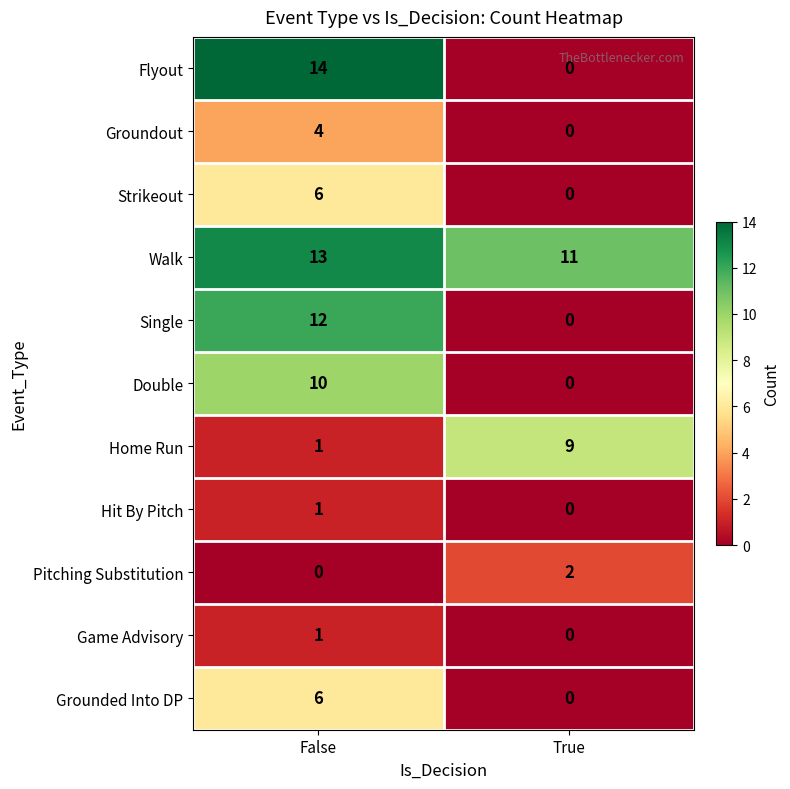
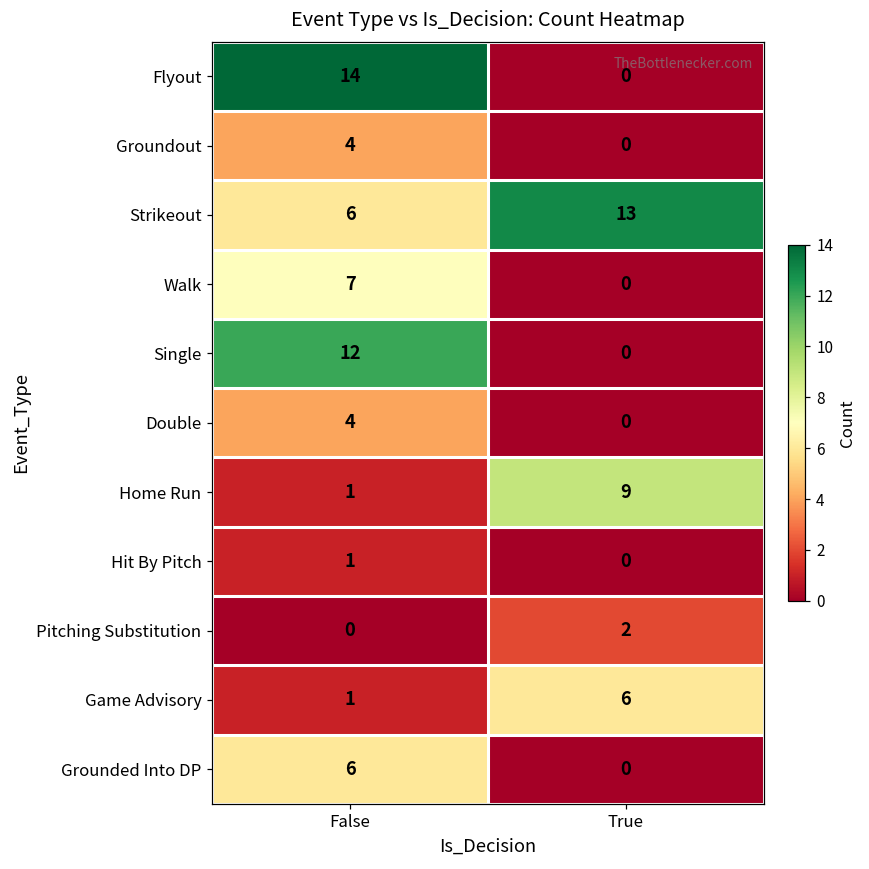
  {
    "Flyout": {
      "False": 14
    },
    "Groundout": {
      "False": 4,
      "True": 0
    },
    "Strikeout": {
      "False": 6,
-     "True": 0
+     "True": 13
    },
    "Walk": {
-     "False": 13,
-     "True": 11
+     "False": 7,
+     "True": 0
    },
    "Single": {
      "False": 12,
      "True": 0
    },
    "Double": {
-     "False": 10,
+     "False": 4,
      "True": 0
    },
    "Home Run": {
      "False": 1,
      "True": 9
    },
    "Hit By Pitch": {
      "False": 1,
      "True": 0
    },
    "Pitching Substitution": {
      "False": 0,
      "True": 2
    },
    "Game Advisory": {
      "False": 1,
-     "True": 0
+     "True": 6
    },
    "Grounded Into DP": {
      "False": 6,
      "True": 0
    }
  }
